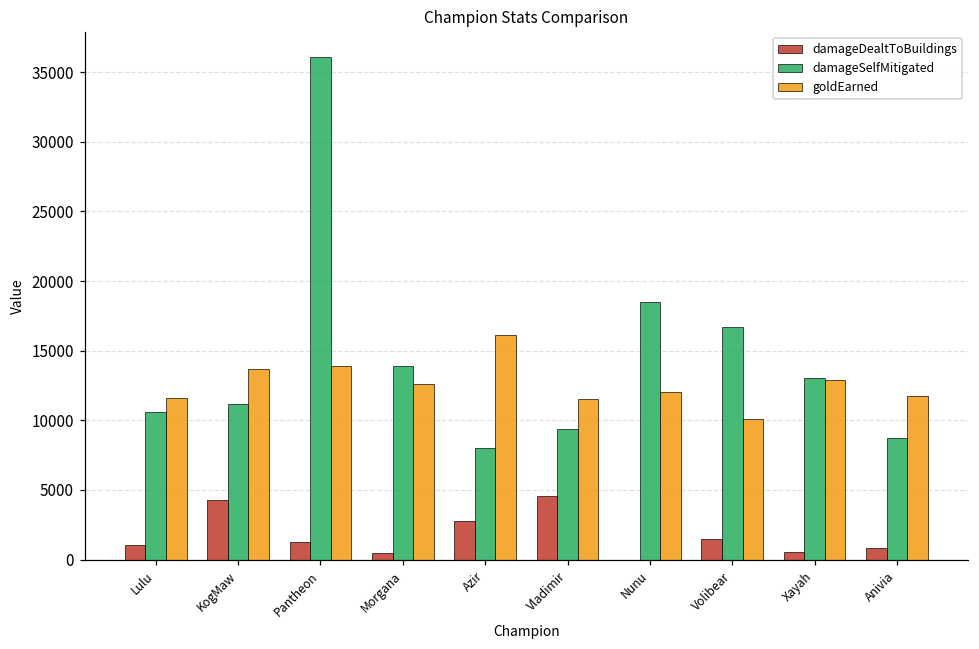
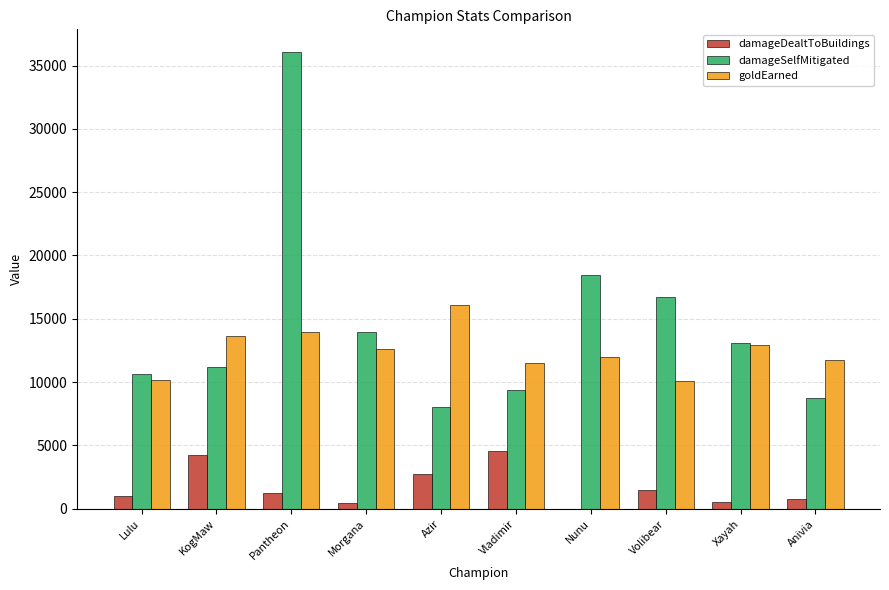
  {
    "damageDealtToBuildings": {
      "Lulu": 1000,
      "KogMaw": 4300,
      "Pantheon": 1300,
      "Morgana": 500,
      "Azir": 2800,
      "Vladimir": 4600,
      "Nunu": 0,
      "Volibear": 1500,
      "Xayah": 600,
      "Anivia": 800
    },
    "damageSelfMitigated": {
      "Lulu": 10600,
      "KogMaw": 11200,
      "Pantheon": 36100,
      "Morgana": 13900,
      "Azir": 8000,
      "Vladimir": 9400,
      "Nunu": 18500,
      "Volibear": 16700,
      "Xayah": 13100,
      "Anivia": 8700
    },
    "goldEarned": {
-     "Lulu": 11600,
+     "Lulu": 10200,
      "KogMaw": 13700,
      "Pantheon": 13900,
      "Morgana": 12600,
      "Azir": 16100,
      "Vladimir": 11500,
      "Nunu": 12000,
      "Volibear": 10100,
      "Xayah": 12900,
      "Anivia": 11700
    }
  }
